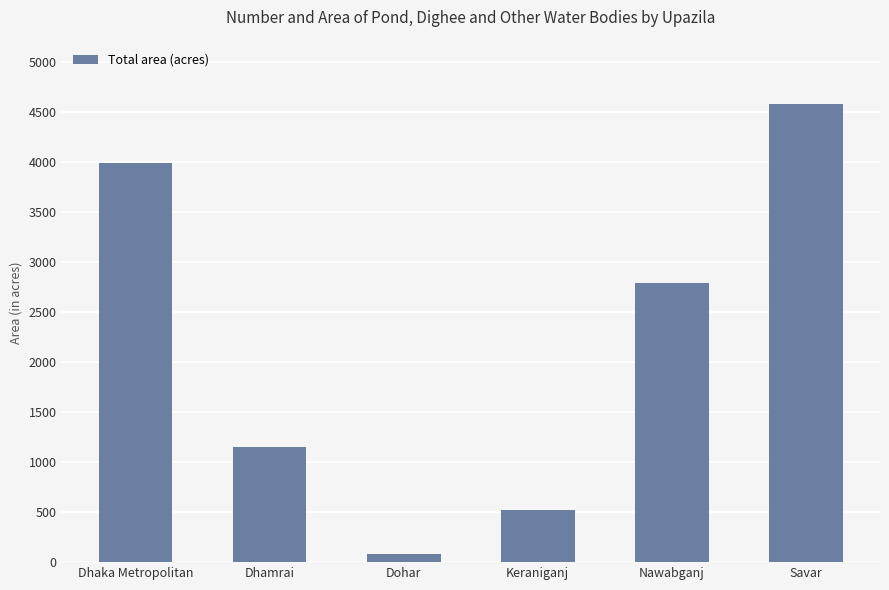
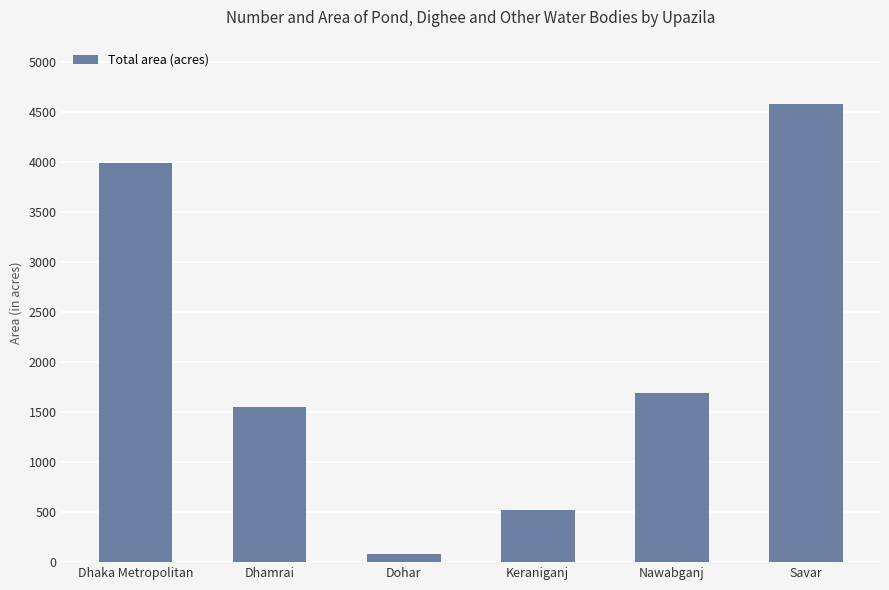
  {
    "Dhaka Metropolitan": 4000,
-   "Dhamrai": 1200,
+   "Dhamrai": 1600,
    "Dohar": 100,
    "Keraniganj": 500,
-   "Nawabganj": 2800,
+   "Nawabganj": 1700,
    "Savar": 4600
  }
